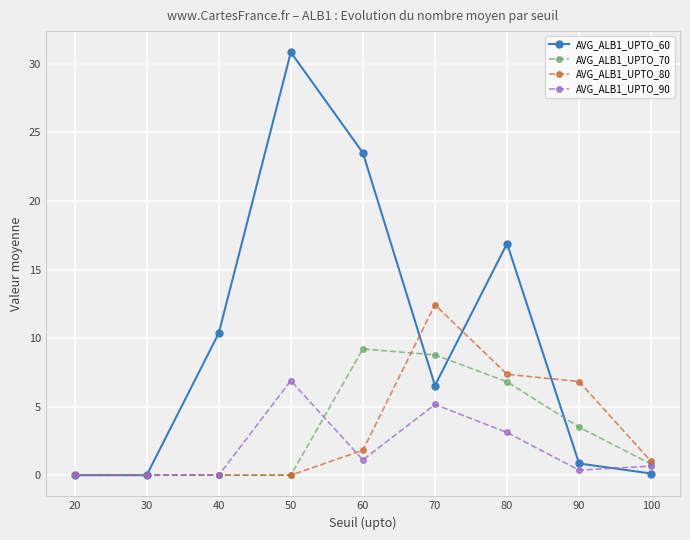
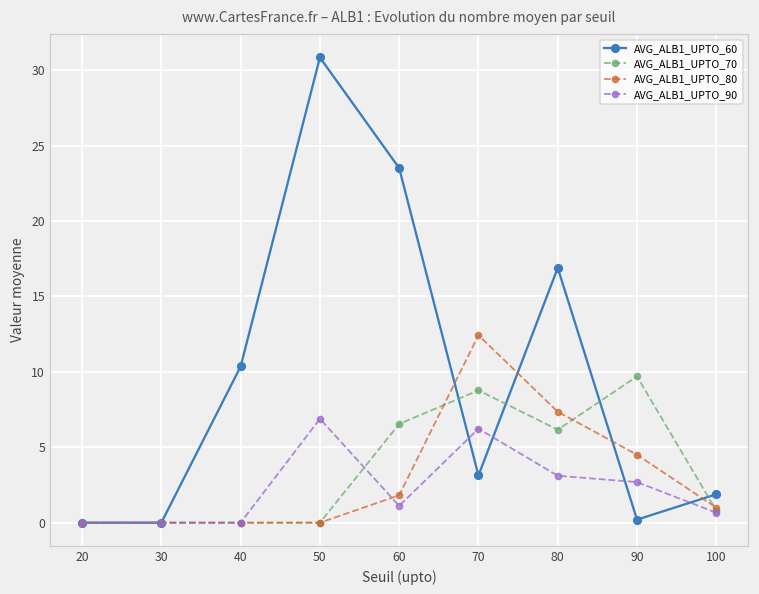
  {
    "AVG_ALB1_UPTO_60": {
      "40": 10.4,
      "50": 30.8,
      "60": 23.5,
-     "70": 6.5,
+     "70": 3.1,
      "80": 16.9,
-     "90": 0.9,
-     "100": 0.1
+     "90": 0.2,
+     "100": 1.9
    },
    "AVG_ALB1_UPTO_70": {
-     "60": 9.2,
+     "60": 6.5,
      "70": 8.8,
-     "80": 6.8,
-     "90": 3.5
+     "80": 6.2,
+     "90": 9.7
    },
    "AVG_ALB1_UPTO_80": {
      "60": 1.8,
      "70": 12.4,
      "80": 7.4,
-     "90": 6.8,
+     "90": 4.5,
      "100": 1.0
    },
    "AVG_ALB1_UPTO_90": {
      "50": 6.9,
      "60": 1.1,
-     "70": 5.2,
+     "70": 6.2,
      "80": 3.1,
-     "90": 0.4
+     "90": 2.7
    }
  }
